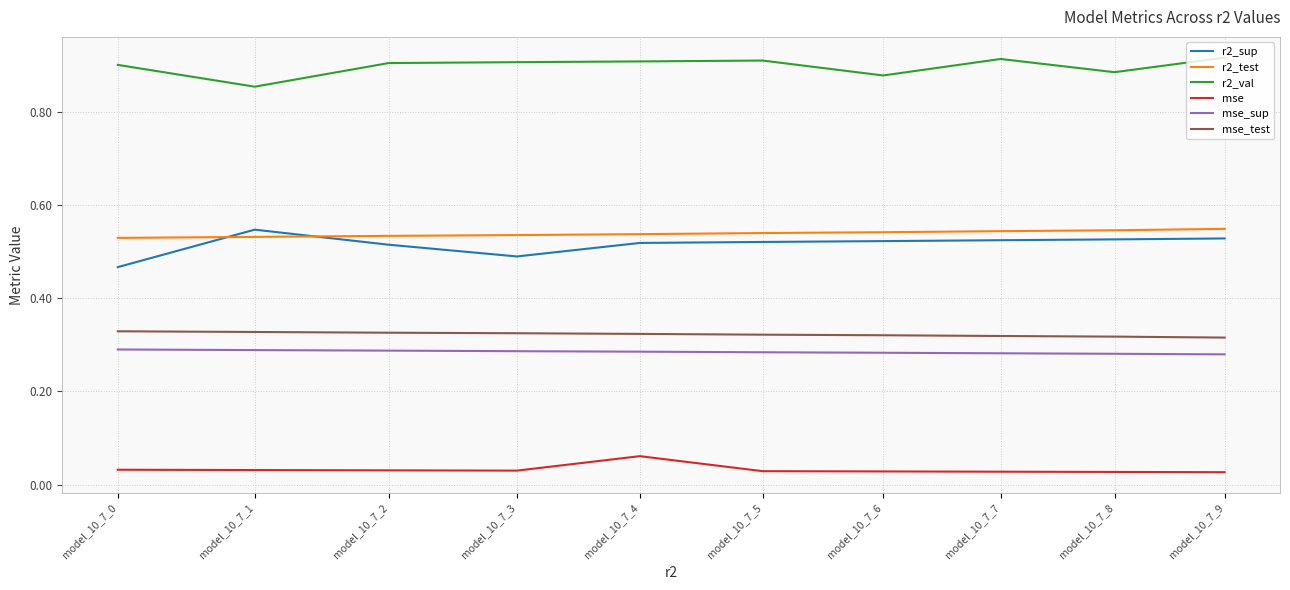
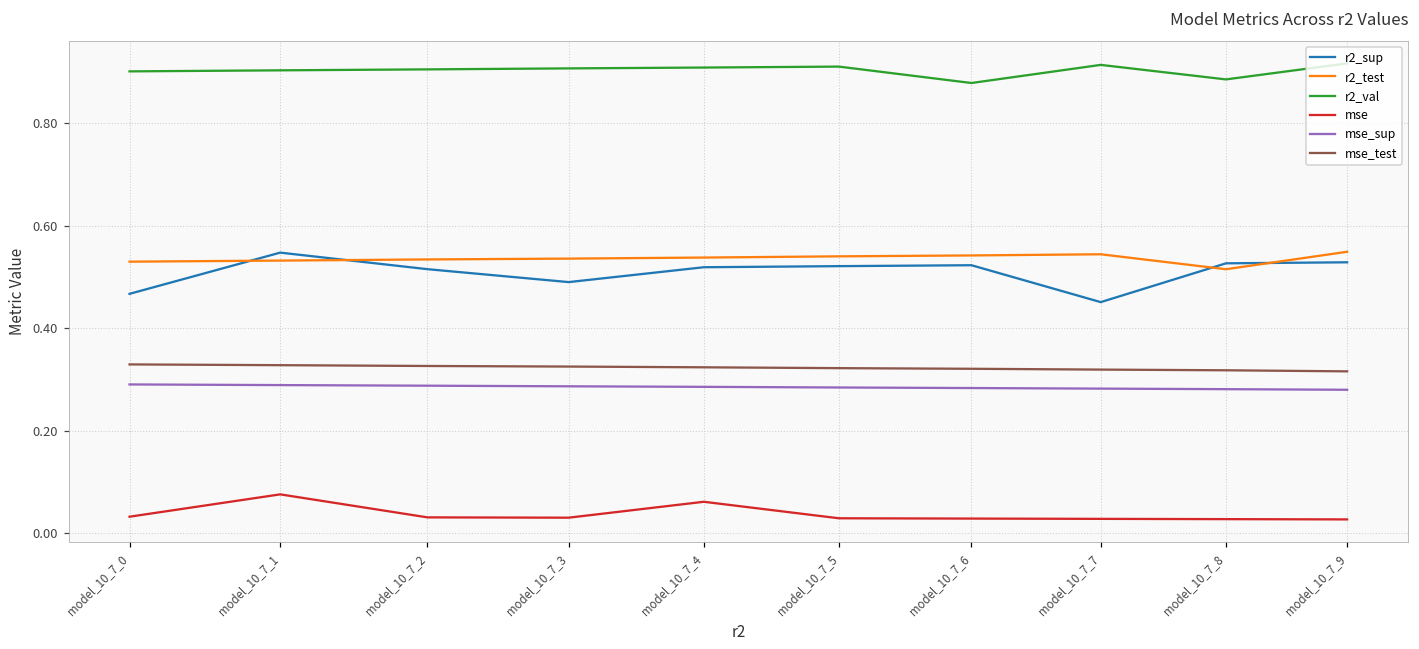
  {
    "r2_sup": {
      "model_10_7_0": 0.47,
      "model_10_7_1": 0.55,
      "model_10_7_2": 0.52,
      "model_10_7_3": 0.49,
      "model_10_7_4": 0.52,
      "model_10_7_5": 0.52,
      "model_10_7_6": 0.52,
-     "model_10_7_7": 0.52,
+     "model_10_7_7": 0.45,
      "model_10_7_8": 0.53,
      "model_10_7_9": 0.53
    },
    "r2_test": {
      "model_10_7_0": 0.53,
      "model_10_7_1": 0.53,
      "model_10_7_2": 0.53,
      "model_10_7_3": 0.54,
      "model_10_7_4": 0.54,
      "model_10_7_5": 0.54,
      "model_10_7_6": 0.54,
      "model_10_7_7": 0.54,
-     "model_10_7_8": 0.55,
+     "model_10_7_8": 0.52,
      "model_10_7_9": 0.55
    },
    "r2_val": {
      "model_10_7_0": 0.90,
-     "model_10_7_1": 0.85,
+     "model_10_7_1": 0.90,
      "model_10_7_2": 0.91,
      "model_10_7_3": 0.91,
      "model_10_7_4": 0.91,
      "model_10_7_5": 0.91,
      "model_10_7_6": 0.88,
      "model_10_7_7": 0.91,
      "model_10_7_8": 0.89
    },
    "mse": {
      "model_10_7_0": 0.03,
-     "model_10_7_1": 0.03,
+     "model_10_7_1": 0.08,
      "model_10_7_2": 0.03,
      "model_10_7_3": 0.03,
      "model_10_7_4": 0.06,
      "model_10_7_5": 0.03,
      "model_10_7_6": 0.03,
      "model_10_7_7": 0.03,
      "model_10_7_8": 0.03,
      "model_10_7_9": 0.03
    },
    "mse_sup": {
      "model_10_7_0": 0.29,
      "model_10_7_1": 0.29,
      "model_10_7_2": 0.29,
      "model_10_7_3": 0.29,
      "model_10_7_4": 0.29,
      "model_10_7_5": 0.28,
      "model_10_7_6": 0.28,
      "model_10_7_7": 0.28,
      "model_10_7_8": 0.28,
      "model_10_7_9": 0.28
    },
    "mse_test": {
      "model_10_7_0": 0.33,
      "model_10_7_1": 0.33,
      "model_10_7_2": 0.33,
      "model_10_7_3": 0.33,
      "model_10_7_4": 0.32,
      "model_10_7_5": 0.32,
      "model_10_7_6": 0.32,
      "model_10_7_7": 0.32,
      "model_10_7_8": 0.32,
      "model_10_7_9": 0.32
    }
  }
